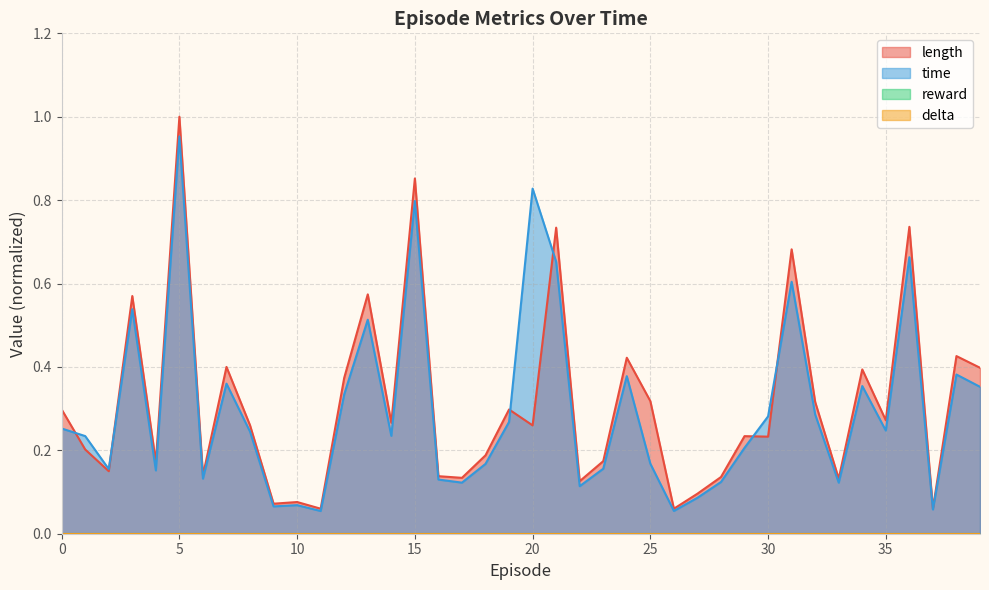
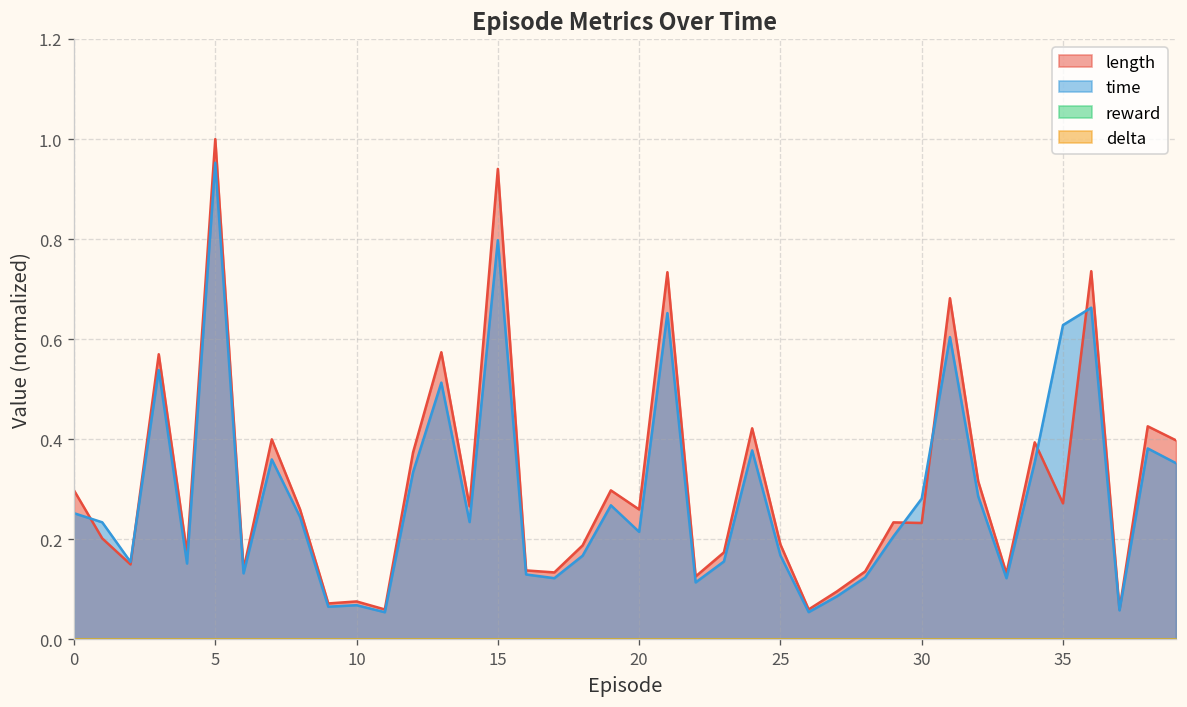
  {
    "length": {
      "0": 0.30,
      "5": 1.00,
      "10": 0.08,
-     "15": 0.85,
+     "15": 0.94,
      "20": 0.26,
-     "25": 0.32,
+     "25": 0.19,
      "30": 0.23,
      "35": 0.27
    },
    "time": {
      "0": 0.25,
      "5": 0.95,
      "10": 0.07,
      "15": 0.80,
-     "20": 0.83,
+     "20": 0.22,
      "25": 0.17,
      "30": 0.28,
-     "35": 0.25
+     "35": 0.63
    },
    "delta": {
      "0": 0.00,
      "5": 0.00,
      "10": 0.00,
      "15": 0.00,
      "20": 0.00,
      "25": 0.00,
      "30": 0.00,
      "35": 0.00
    }
  }
